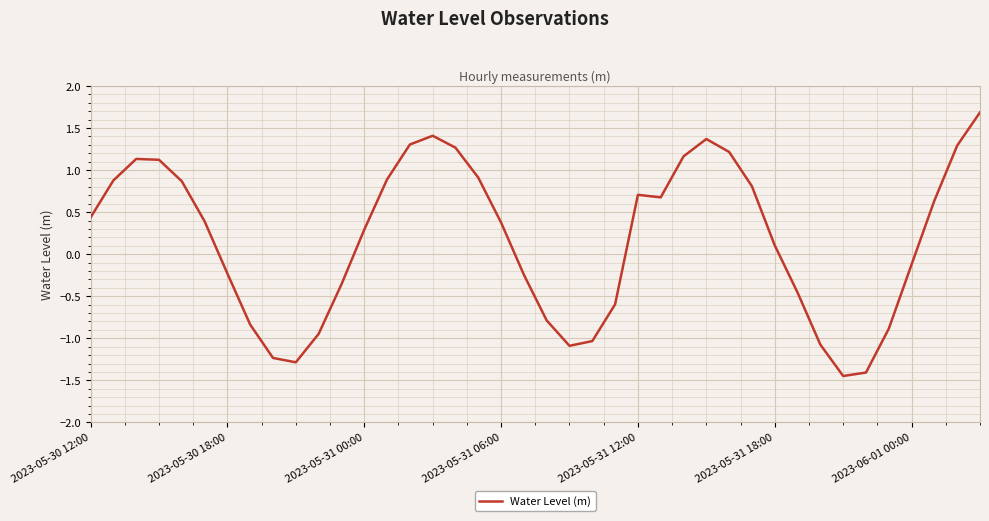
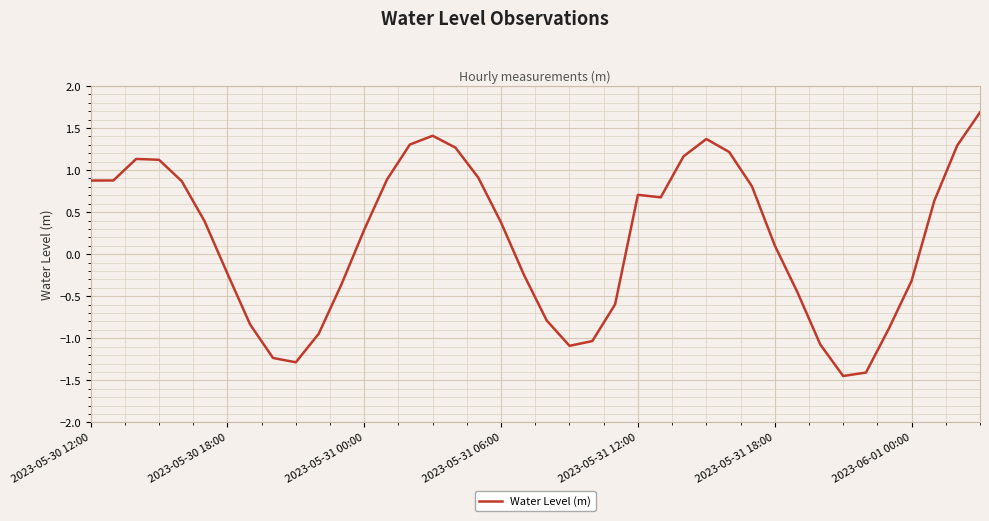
  {
-   "2023-05-30 12:00": 0.4,
+   "2023-05-30 12:00": 0.9,
    "2023-05-30 18:00": -0.2,
    "2023-05-31 00:00": 0.3,
    "2023-05-31 06:00": 0.4,
    "2023-05-31 12:00": 0.7,
    "2023-05-31 18:00": 0.1,
-   "2023-06-01 00:00": -0.1
+   "2023-06-01 00:00": -0.3
  }
